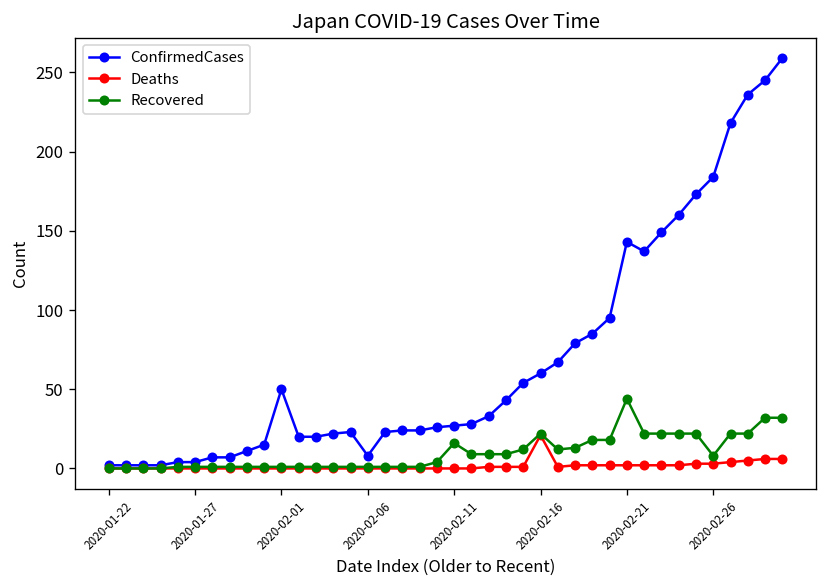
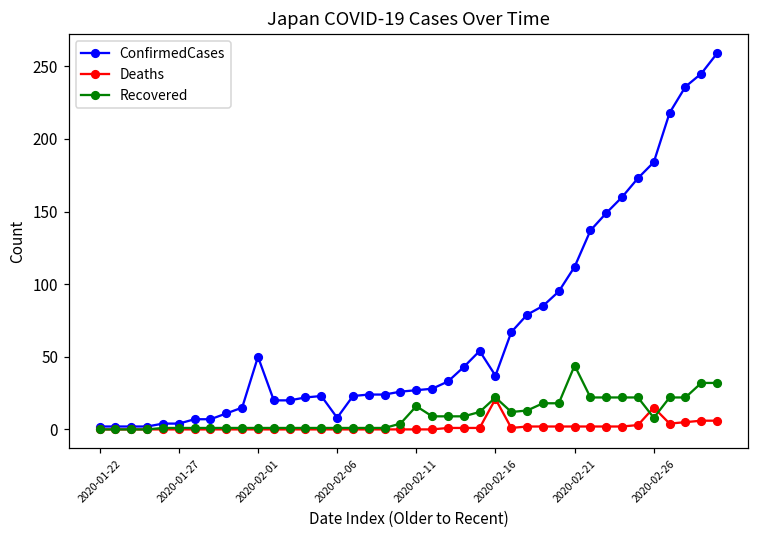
  {
    "ConfirmedCases": {
      "2020-01-22": 2,
      "2020-01-27": 4,
      "2020-02-01": 50,
      "2020-02-06": 8,
      "2020-02-11": 27,
-     "2020-02-16": 60,
-     "2020-02-21": 143,
+     "2020-02-16": 37,
+     "2020-02-21": 112,
      "2020-02-26": 184
    },
    "Deaths": {
      "2020-02-11": 0,
      "2020-02-21": 2,
-     "2020-02-26": 3
+     "2020-02-26": 15
    },
    "Recovered": {
      "2020-02-11": 16,
      "2020-02-21": 44,
      "2020-02-26": 8
    }
  }
